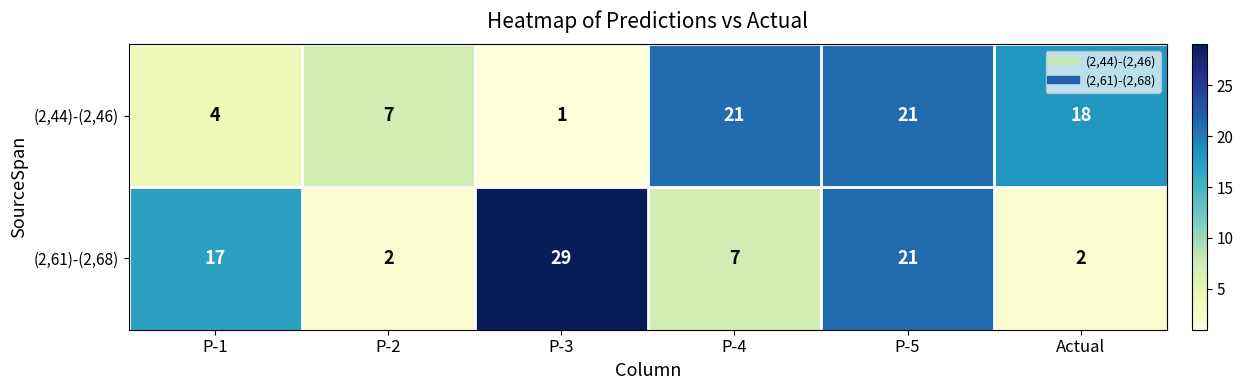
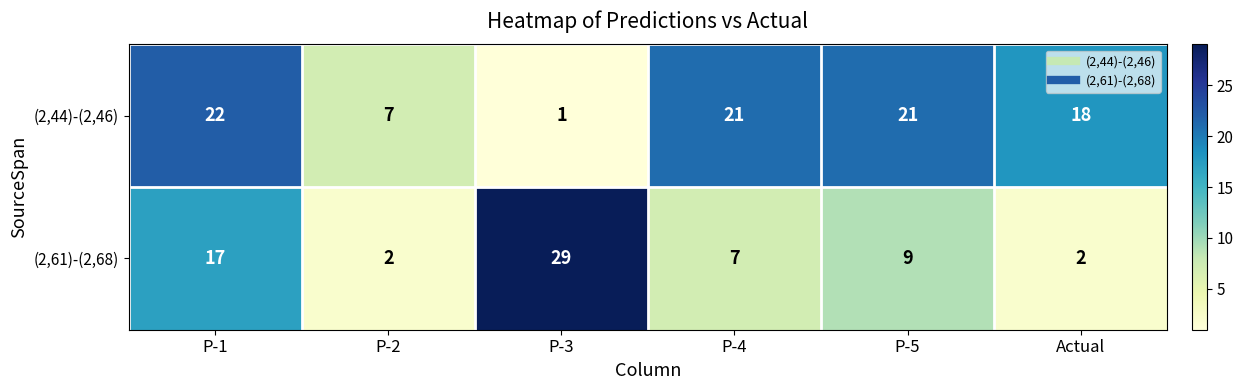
  {
    "(2,44)-(2,46)": {
-     "P-1": 4,
+     "P-1": 22,
      "P-2": 7,
      "P-3": 1,
      "P-4": 21,
      "P-5": 21,
      "Actual": 18
    },
    "(2,61)-(2,68)": {
      "P-1": 17,
      "P-2": 2,
      "P-3": 29,
      "P-4": 7,
-     "P-5": 21,
+     "P-5": 9,
      "Actual": 2
    }
  }
